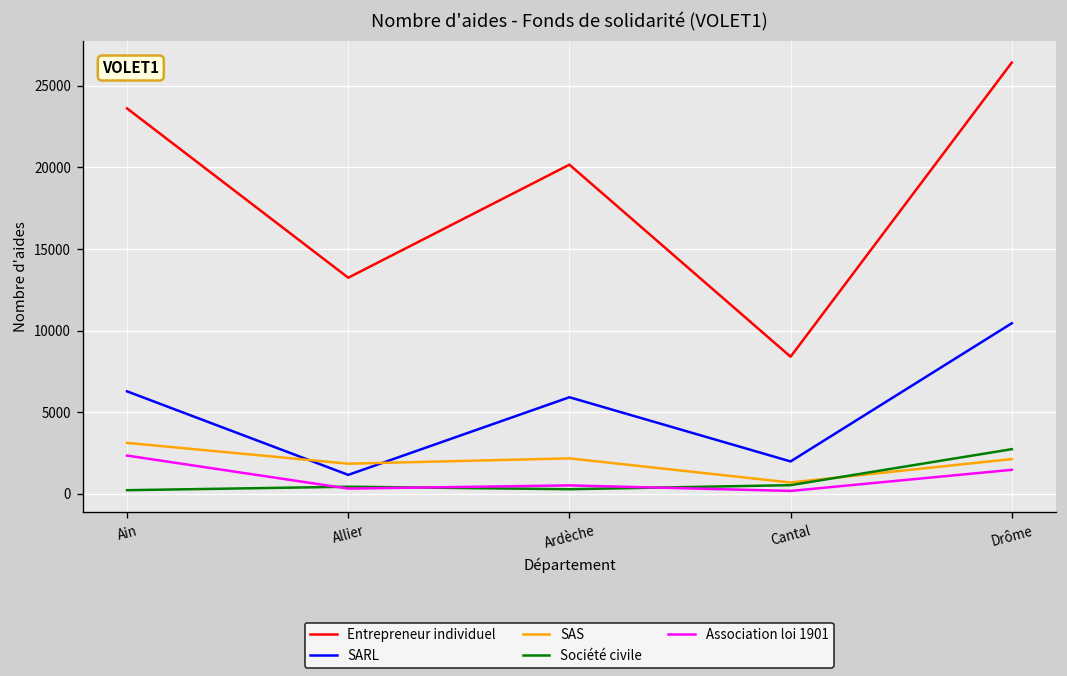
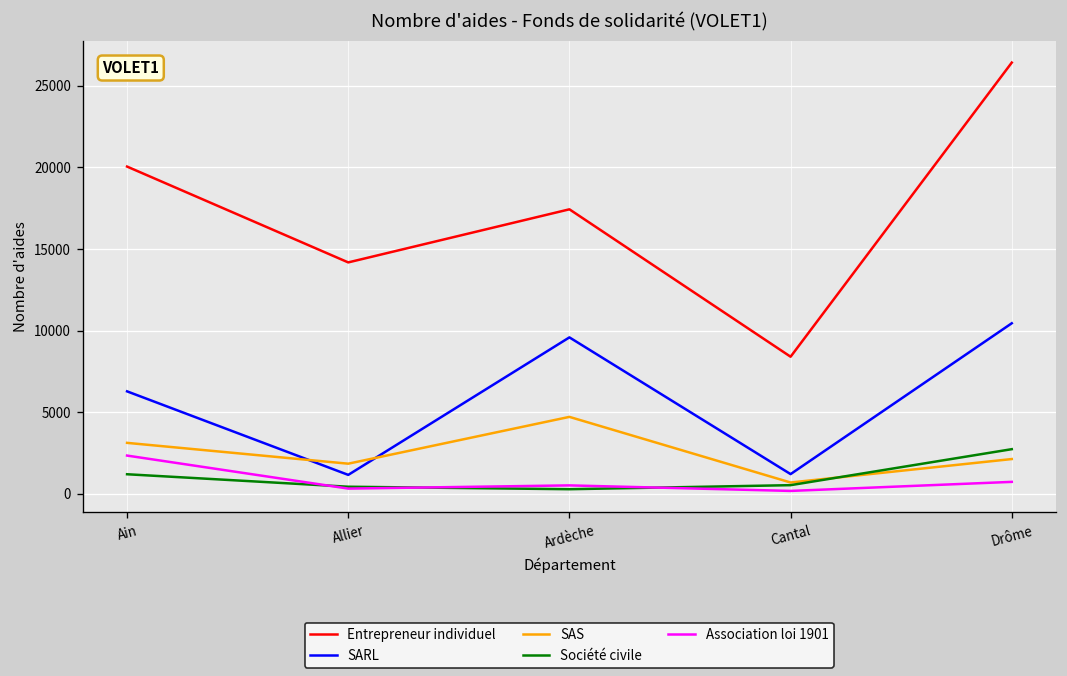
  {
    "Entrepreneur individuel": {
-     "Ain": 23600,
-     "Allier": 13200,
-     "Ardèche": 20200,
+     "Ain": 20100,
+     "Allier": 14200,
+     "Ardèche": 17400,
      "Cantal": 8400,
      "Drôme": 26400
    },
    "SARL": {
      "Ain": 6300,
      "Allier": 1200,
-     "Ardèche": 5900,
-     "Cantal": 2000,
+     "Ardèche": 9600,
+     "Cantal": 1200,
      "Drôme": 10500
    },
    "SAS": {
      "Ain": 3100,
      "Allier": 1800,
-     "Ardèche": 2200,
+     "Ardèche": 4700,
      "Drôme": 2100
    },
    "Société civile": {
-     "Ain": 200,
+     "Ain": 1200,
      "Ardèche": 300,
      "Drôme": 2700
    },
    "Association loi 1901": {
      "Ain": 2300,
      "Ardèche": 500,
      "Cantal": 200,
-     "Drôme": 1500
+     "Drôme": 700
    }
  }
